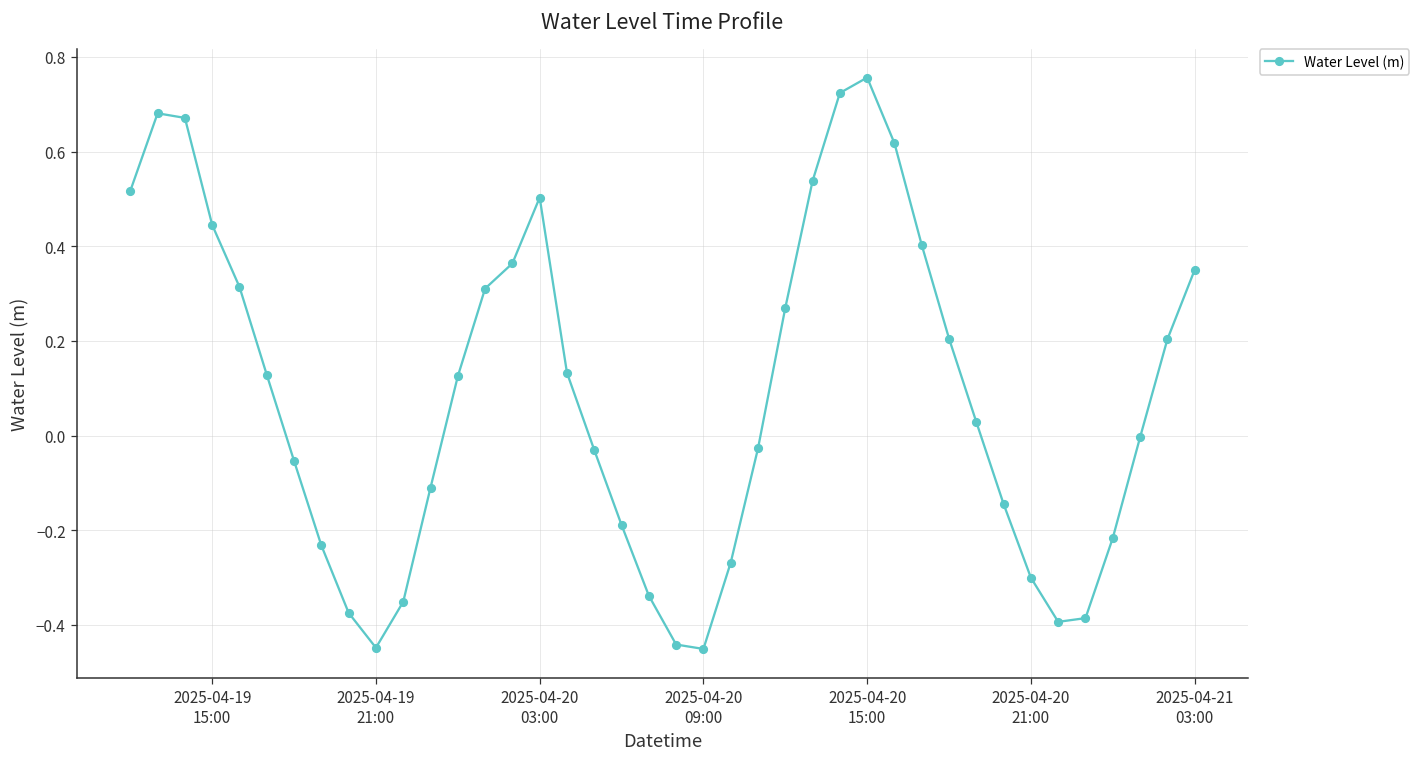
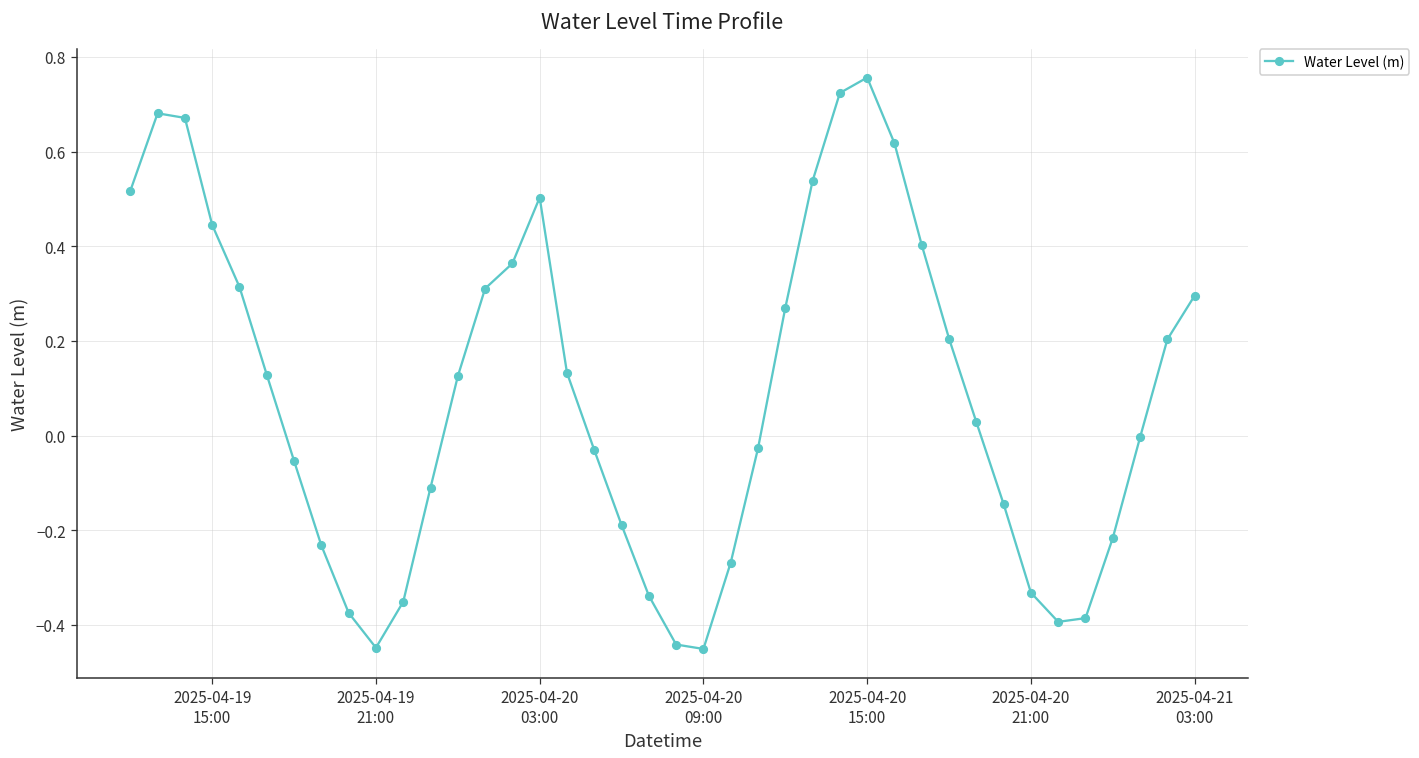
  {
    "2025-04-19 15:00": 0.44,
    "2025-04-19 21:00": -0.45,
    "2025-04-20 03:00": 0.50,
    "2025-04-20 09:00": -0.45,
    "2025-04-20 15:00": 0.76,
-   "2025-04-20 21:00": -0.30,
-   "2025-04-21 03:00": 0.35
+   "2025-04-20 21:00": -0.33,
+   "2025-04-21 03:00": 0.30
  }
